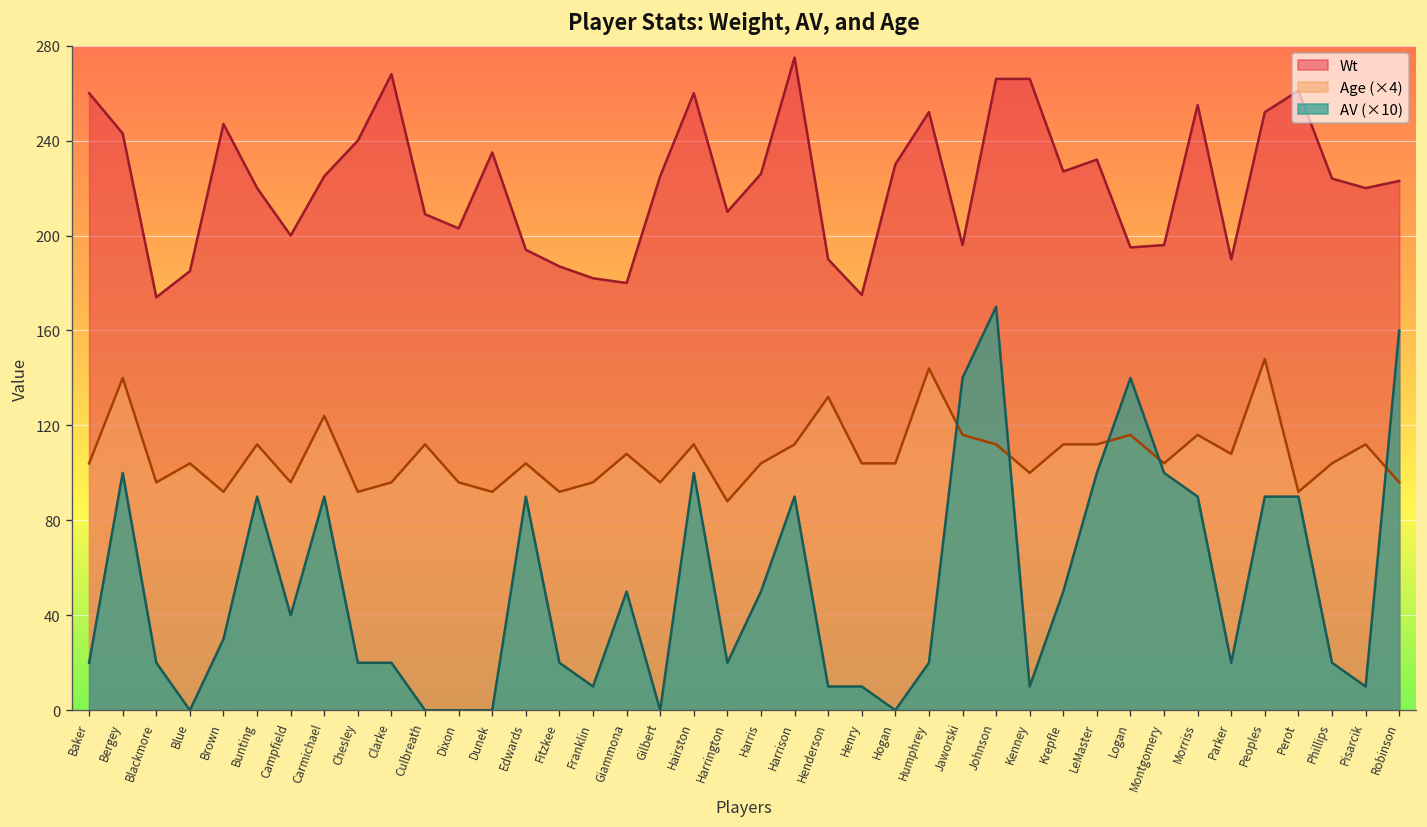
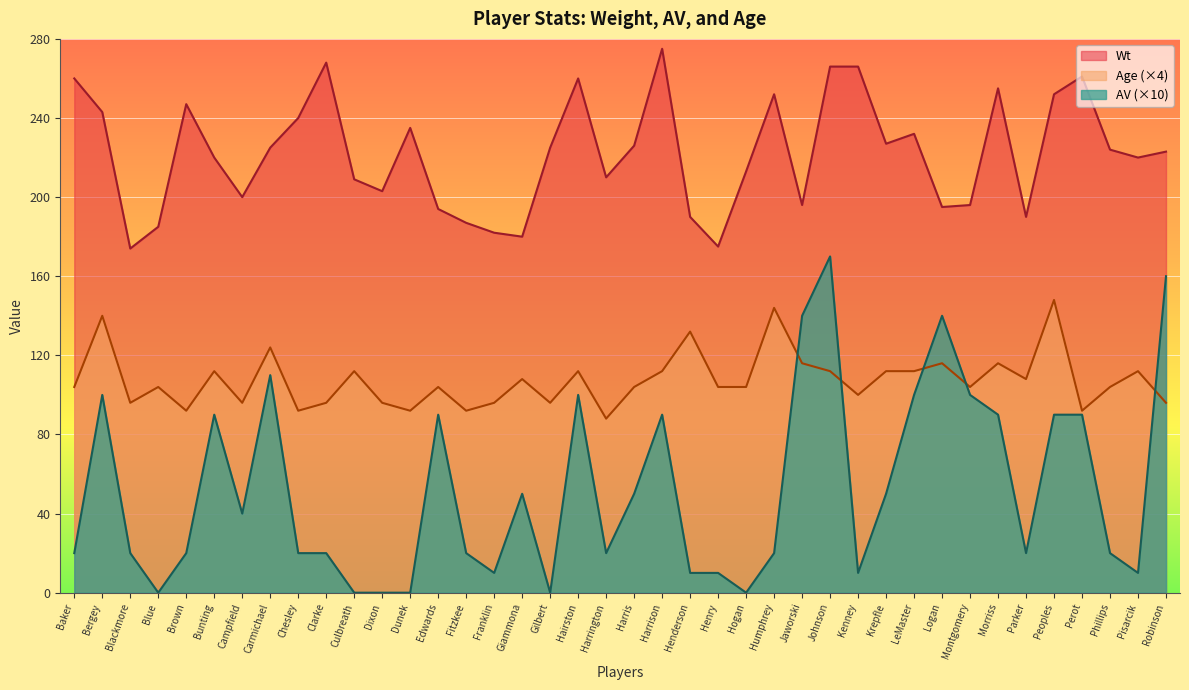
  {
    "Wt": {
      "Baker": 260,
      "Bergey": 243,
      "Blackmore": 174,
      "Blue": 185,
      "Brown": 247,
      "Bunting": 220,
      "Campfield": 200,
      "Carmichael": 225,
      "Chesley": 240,
      "Clarke": 268,
      "Culbreath": 209,
      "Dixon": 203,
      "Dunek": 235,
      "Edwards": 194,
      "Fitzkee": 187,
      "Franklin": 182,
      "Giammona": 180,
      "Gilbert": 225,
      "Hairston": 260,
      "Harrington": 210,
      "Harris": 226,
      "Harrison": 275,
      "Henderson": 190,
      "Henry": 175,
-     "Hogan": 230,
+     "Hogan": 213,
      "Humphrey": 252,
      "Jaworski": 196,
      "Johnson": 266,
      "Kenney": 266,
      "Krepfle": 227,
      "LeMaster": 232,
      "Logan": 195,
      "Montgomery": 196,
      "Morriss": 255,
      "Parker": 190,
      "Peoples": 252,
      "Phillips": 224,
      "Pisarcik": 220,
      "Robinson": 223
    },
    "Age (×4)": {
      "Baker": 104,
      "Bergey": 140,
      "Blackmore": 96,
      "Blue": 104,
      "Brown": 92,
      "Bunting": 112,
      "Campfield": 96,
      "Carmichael": 124,
      "Chesley": 92,
      "Clarke": 96,
      "Culbreath": 112,
      "Dixon": 96,
      "Dunek": 92,
      "Edwards": 104,
      "Fitzkee": 92,
      "Franklin": 96,
      "Giammona": 108,
      "Gilbert": 96,
      "Hairston": 112,
      "Harrington": 88,
      "Harris": 104,
      "Harrison": 112,
      "Henderson": 132,
      "Henry": 104,
      "Hogan": 104,
      "Humphrey": 144,
      "Jaworski": 116,
      "Johnson": 112,
      "Kenney": 100,
      "Krepfle": 112,
      "LeMaster": 112,
      "Logan": 116,
      "Montgomery": 104,
      "Morriss": 116,
      "Parker": 108,
      "Peoples": 148,
      "Perot": 92,
      "Phillips": 104,
      "Pisarcik": 112,
      "Robinson": 96
    },
    "AV (×10)": {
      "Baker": 20,
      "Bergey": 100,
      "Blackmore": 20,
      "Blue": 0,
-     "Brown": 30,
+     "Brown": 20,
      "Bunting": 90,
      "Campfield": 40,
-     "Carmichael": 90,
+     "Carmichael": 110,
      "Chesley": 20,
      "Clarke": 20,
      "Culbreath": 0,
      "Dixon": 0,
      "Dunek": 0,
      "Edwards": 90,
      "Fitzkee": 20,
      "Franklin": 10,
      "Giammona": 50,
      "Gilbert": 0,
      "Hairston": 100,
      "Harrington": 20,
      "Harris": 50,
      "Harrison": 90,
      "Henderson": 10,
      "Henry": 10,
      "Hogan": 0,
      "Humphrey": 20,
      "Jaworski": 140,
      "Johnson": 170,
      "Kenney": 10,
      "Krepfle": 50,
      "LeMaster": 100,
      "Logan": 140,
      "Montgomery": 100,
      "Morriss": 90,
      "Parker": 20,
      "Peoples": 90,
      "Perot": 90,
      "Phillips": 20,
      "Pisarcik": 10,
      "Robinson": 160
    }
  }
